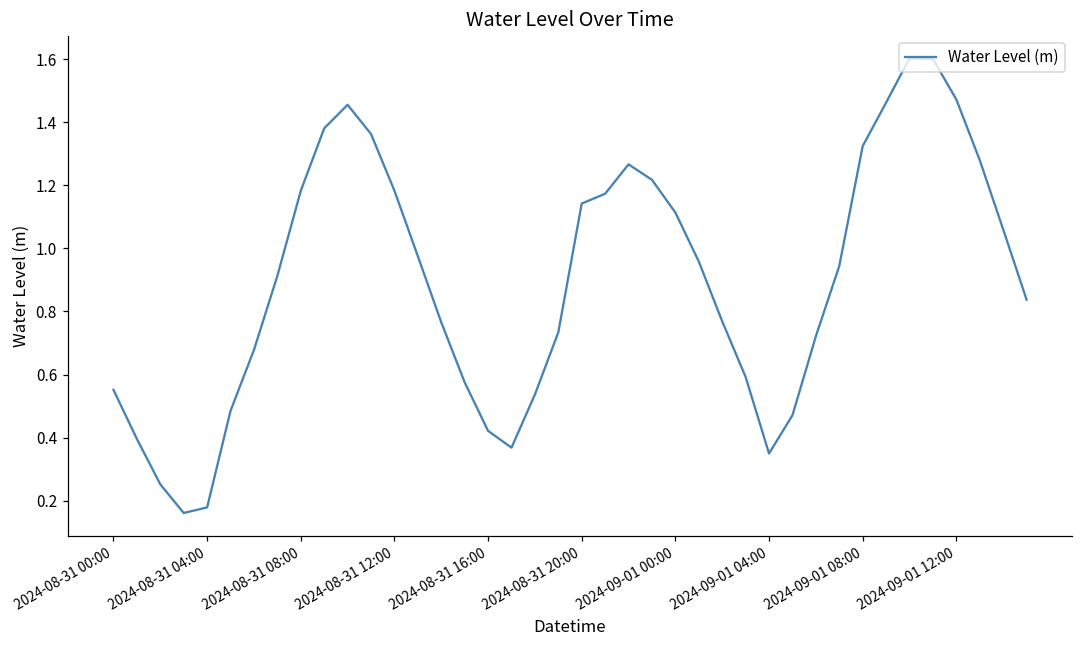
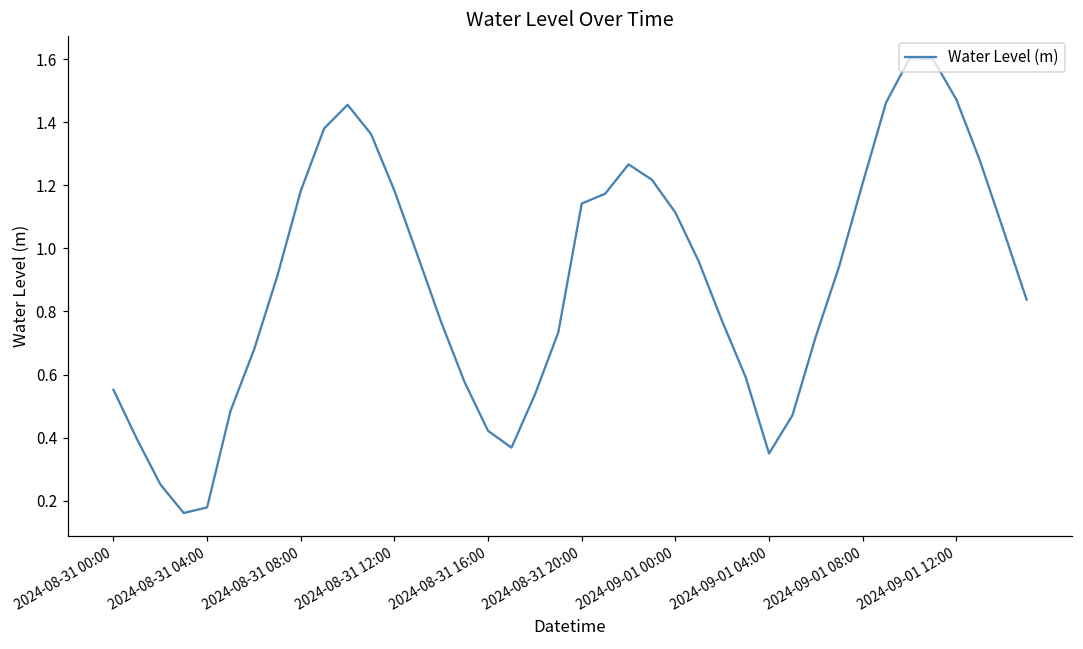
  {
    "2024-08-31 00:00": 0.55,
    "2024-08-31 04:00": 0.18,
    "2024-08-31 08:00": 1.18,
    "2024-08-31 12:00": 1.18,
    "2024-08-31 16:00": 0.42,
    "2024-08-31 20:00": 1.14,
    "2024-09-01 00:00": 1.11,
    "2024-09-01 04:00": 0.35,
-   "2024-09-01 08:00": 1.32,
+   "2024-09-01 08:00": 1.21,
    "2024-09-01 12:00": 1.47
  }
